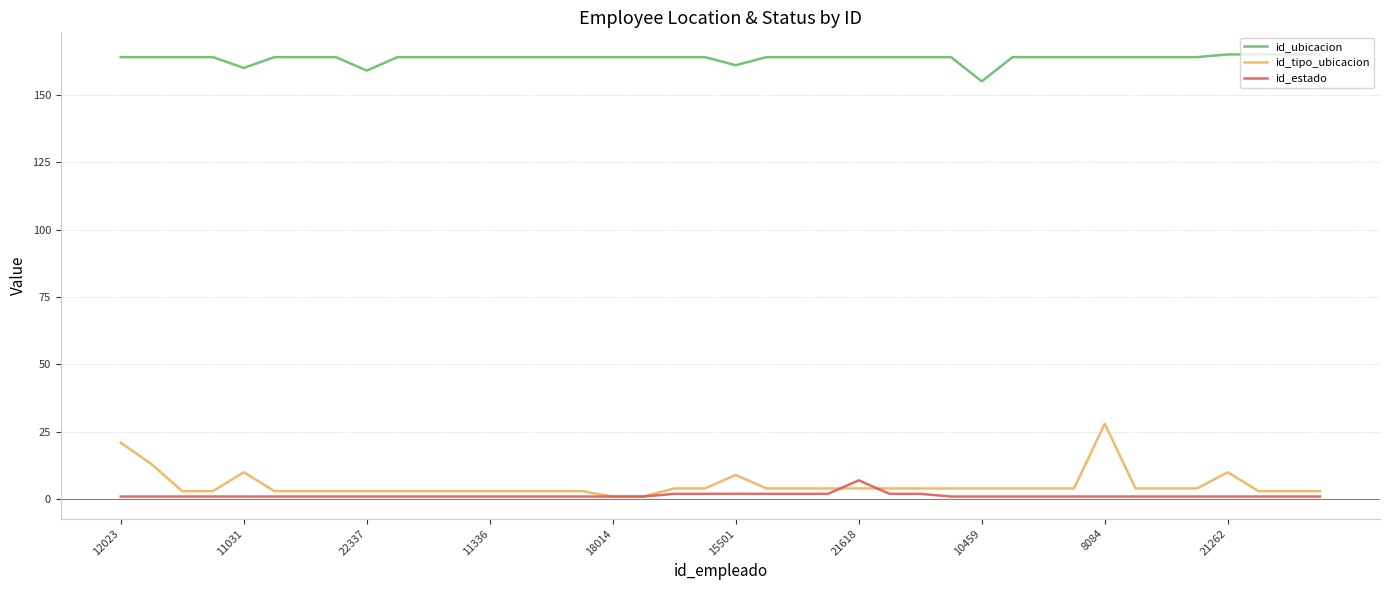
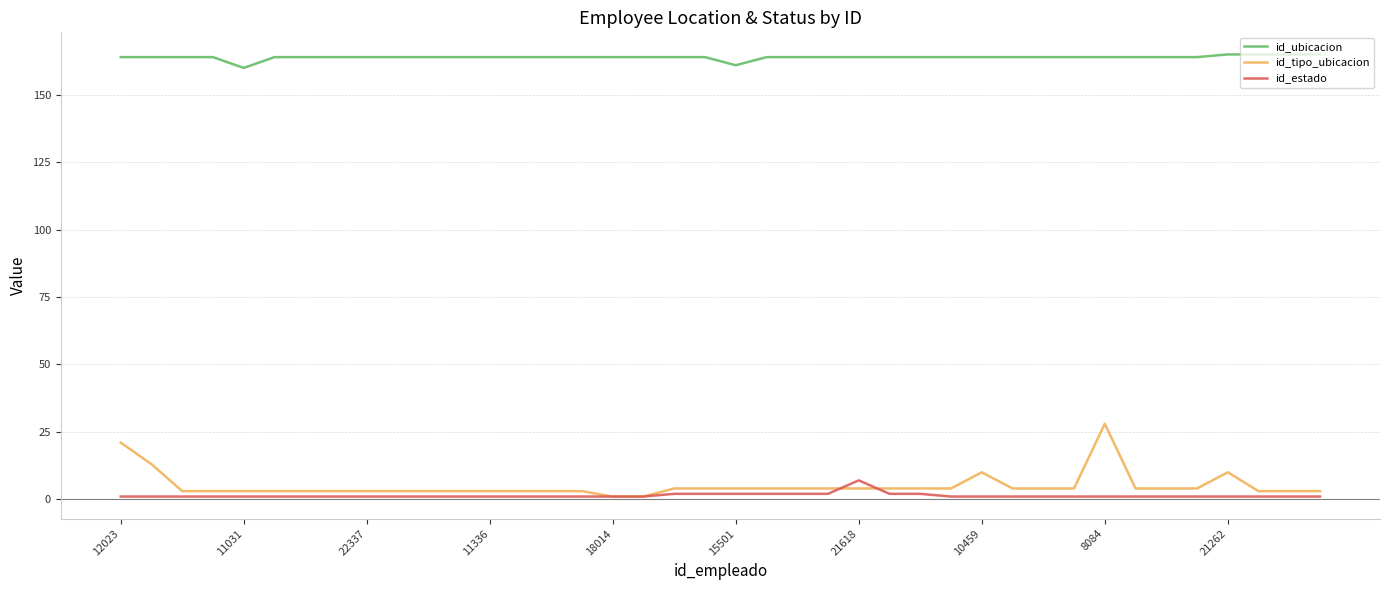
  {
    "id_ubicacion": {
      "12023": 164,
      "11031": 160,
-     "22337": 159,
+     "22337": 164,
      "11336": 164,
      "18014": 164,
      "15501": 161,
      "21618": 164,
-     "10459": 155,
+     "10459": 164,
      "8084": 164,
      "21262": 165
    },
    "id_tipo_ubicacion": {
      "12023": 21,
-     "11031": 10,
+     "11031": 3,
      "22337": 3,
      "11336": 3,
-     "15501": 9,
+     "15501": 4,
      "21618": 4,
-     "10459": 4,
+     "10459": 10,
      "8084": 28,
      "21262": 10
    },
    "id_estado": {
      "12023": 1,
      "11031": 1,
      "22337": 1,
      "11336": 1,
      "15501": 2,
      "21618": 7,
      "10459": 1,
      "8084": 1,
      "21262": 1
    }
  }
